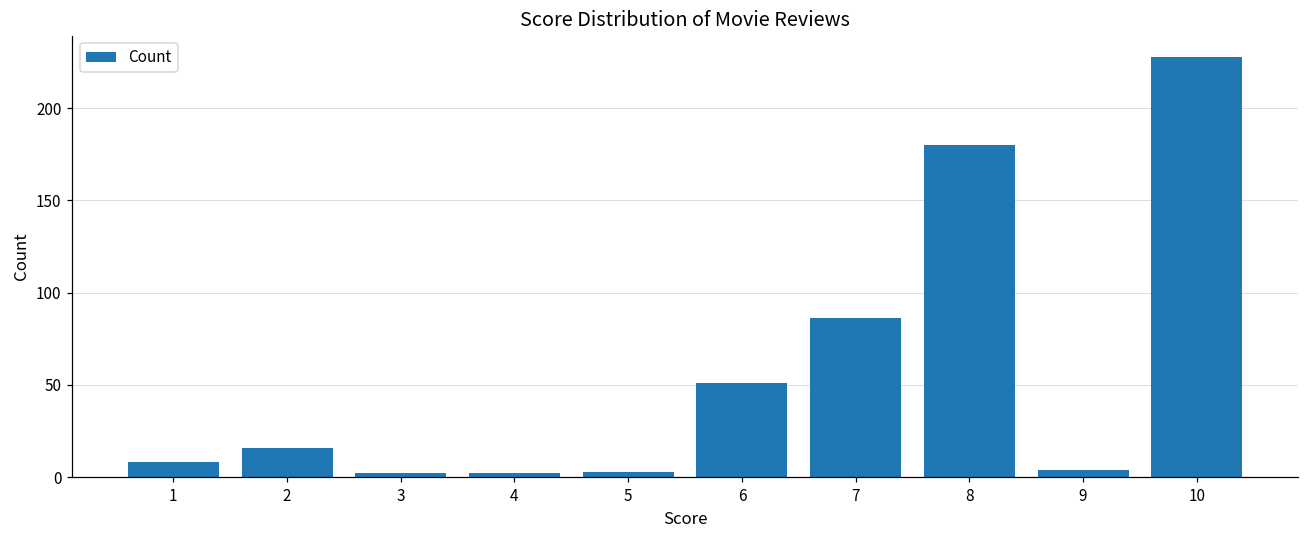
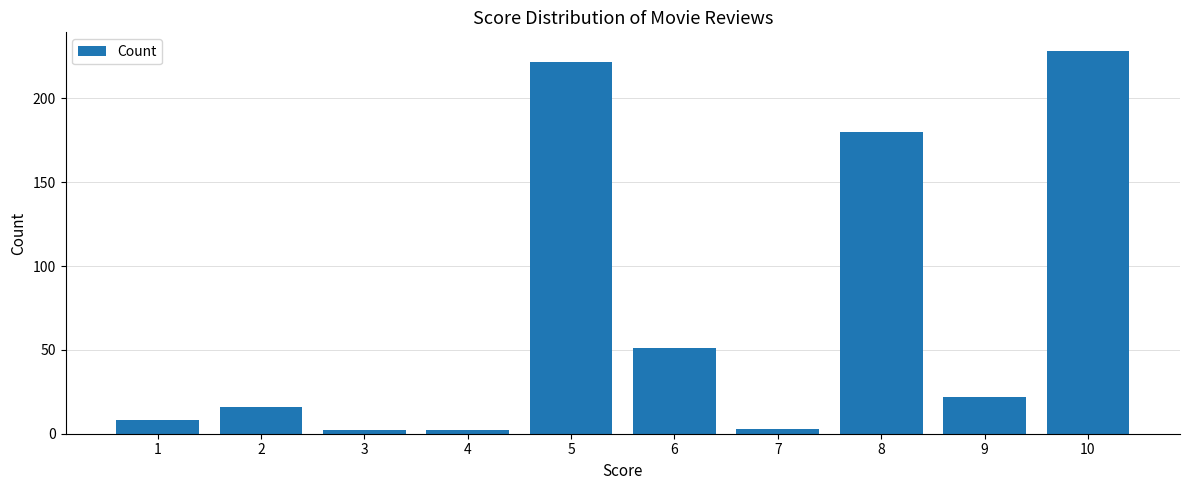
  {
    "1": 8,
    "2": 16,
    "3": 2,
    "4": 2,
-   "5": 3,
+   "5": 222,
    "6": 51,
-   "7": 86,
+   "7": 3,
    "8": 180,
-   "9": 4,
+   "9": 22,
    "10": 228
  }
